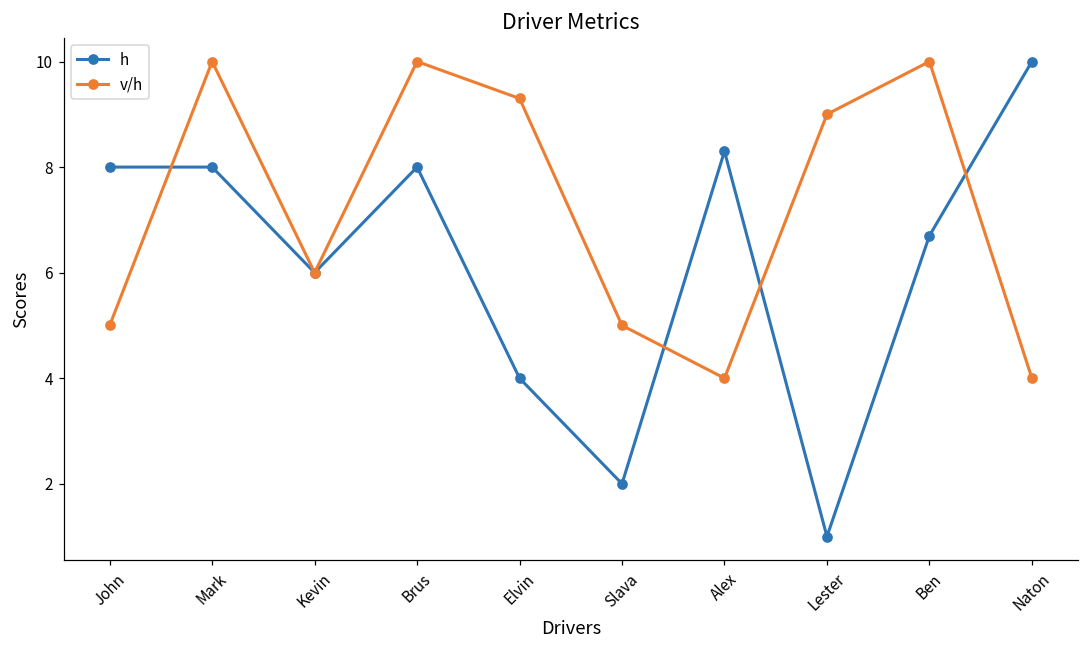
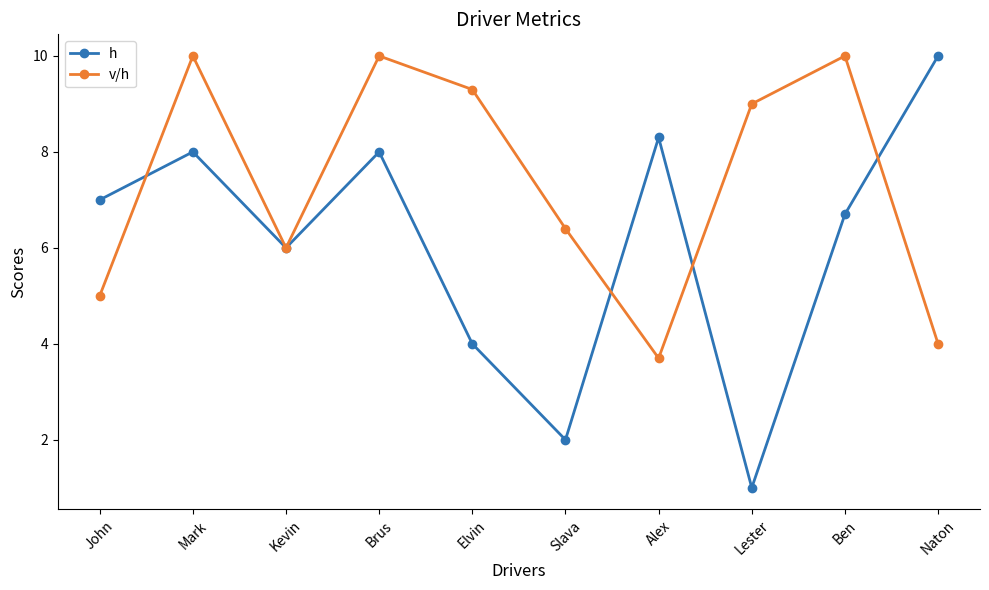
  {
    "h": {
-     "John": 8,
+     "John": 7,
      "Mark": 8,
      "Brus": 8,
      "Elvin": 4,
      "Slava": 2,
      "Alex": 8.3,
      "Lester": 1,
      "Ben": 6.7,
      "Naton": 10
    },
    "v/h": {
      "John": 5.0,
      "Mark": 10.0,
      "Brus": 10.0,
      "Elvin": 9.3,
-     "Slava": 5.0,
-     "Alex": 4.0,
+     "Slava": 6.4,
+     "Alex": 3.7,
      "Lester": 9.0,
      "Ben": 10.0,
      "Naton": 4.0
    }
  }
